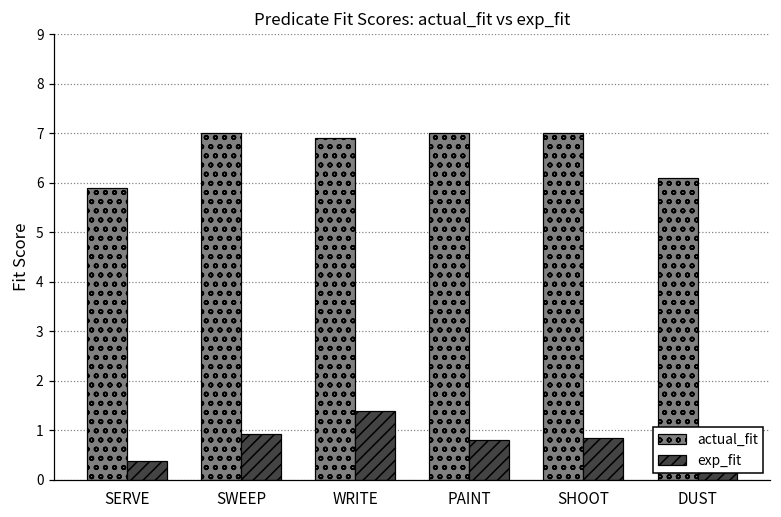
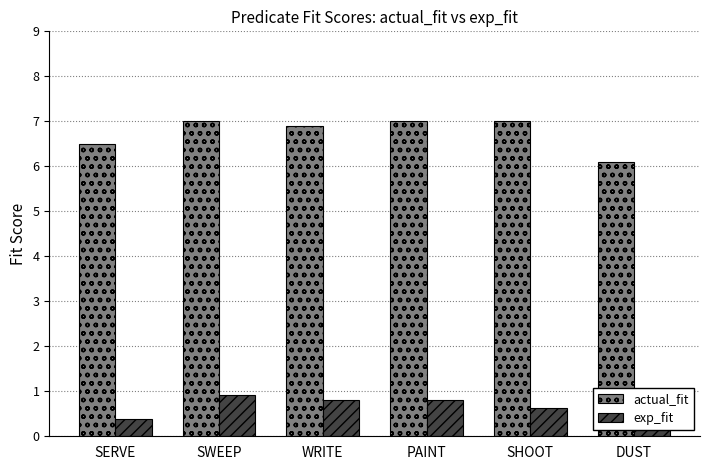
  {
    "actual_fit": {
-     "SERVE": 5.9,
+     "SERVE": 6.5,
      "SWEEP": 7.0,
      "WRITE": 6.9,
      "PAINT": 7.0,
      "SHOOT": 7.0,
      "DUST": 6.1
    },
    "exp_fit": {
      "SERVE": 0.4,
      "SWEEP": 0.9,
-     "WRITE": 1.4,
+     "WRITE": 0.8,
      "PAINT": 0.8,
-     "SHOOT": 0.8
+     "SHOOT": 0.6
    }
  }
